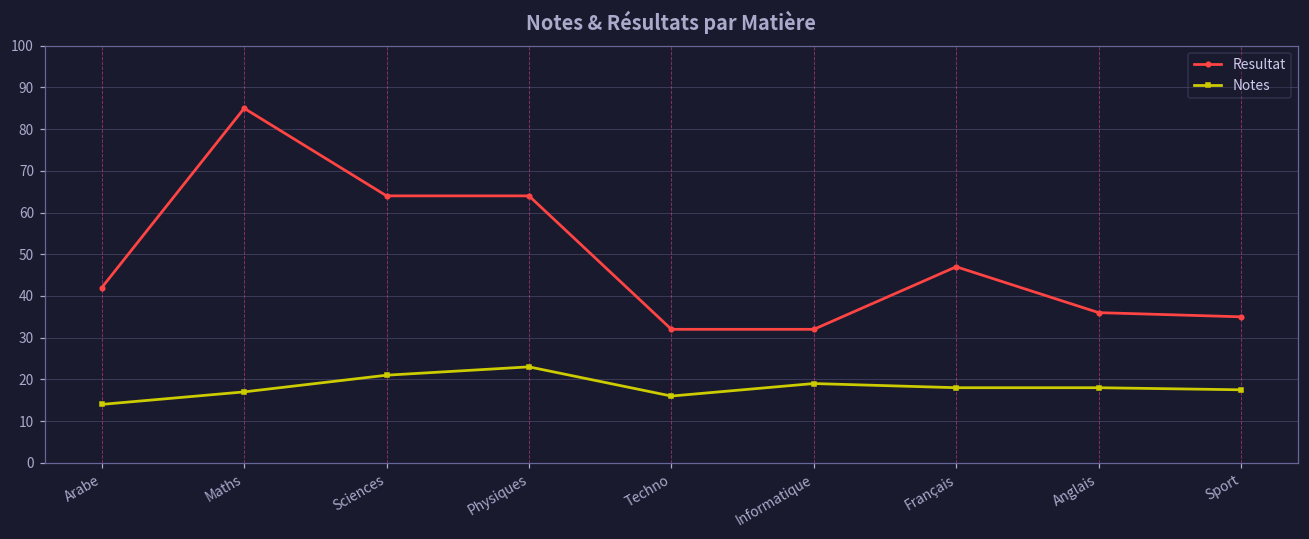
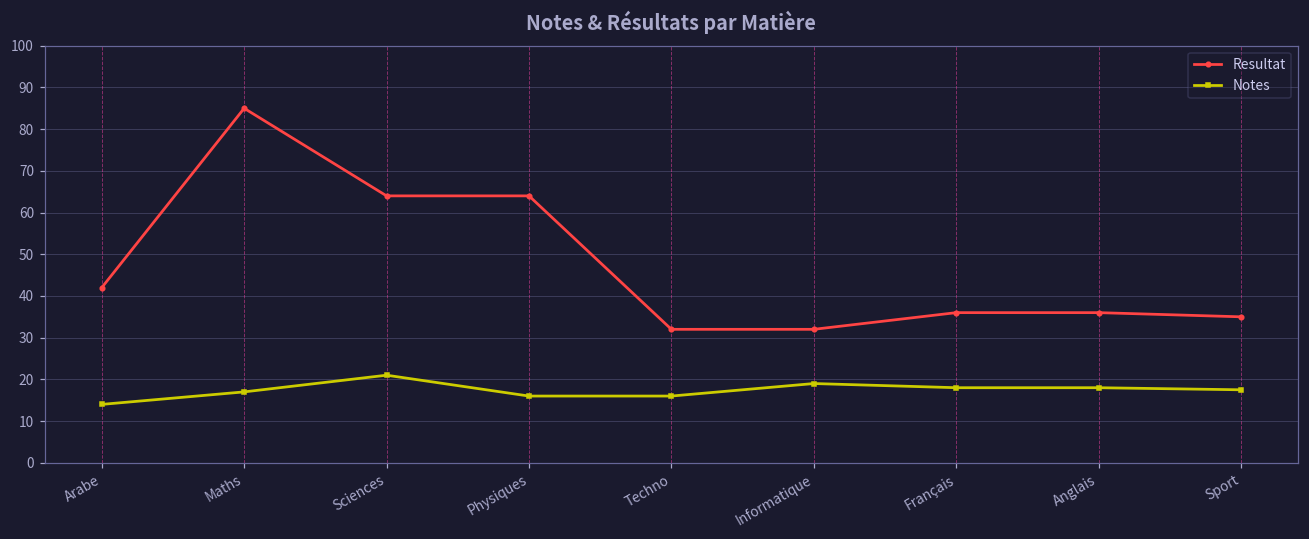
  {
    "Resultat": {
      "Arabe": 42,
      "Maths": 85,
      "Sciences": 64,
      "Physiques": 64,
      "Techno": 32,
      "Informatique": 32,
-     "Français": 47,
+     "Français": 36,
      "Anglais": 36,
      "Sport": 35
    },
    "Notes": {
      "Arabe": 14,
      "Maths": 17,
      "Sciences": 21,
-     "Physiques": 23,
+     "Physiques": 16,
      "Techno": 16,
      "Informatique": 19,
      "Français": 18,
      "Anglais": 18,
      "Sport": 18
    }
  }
